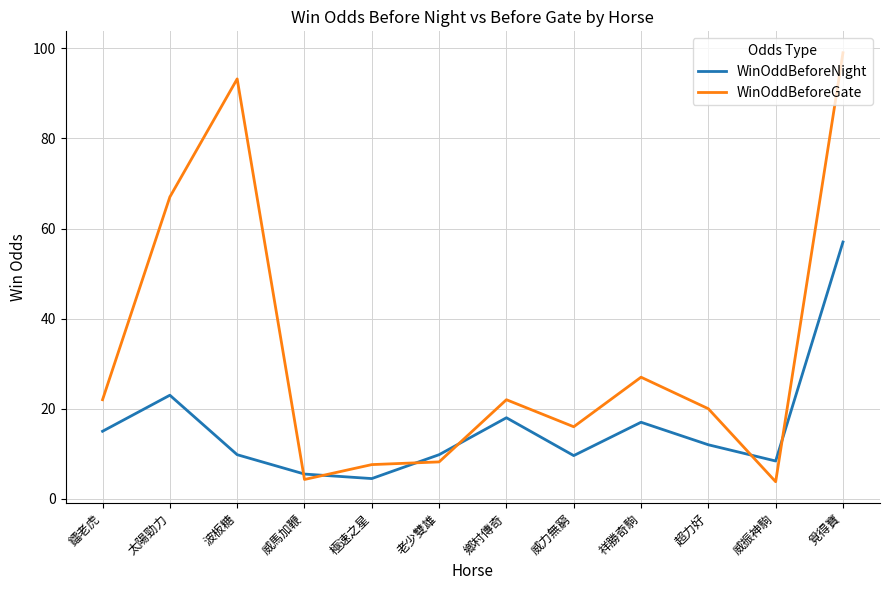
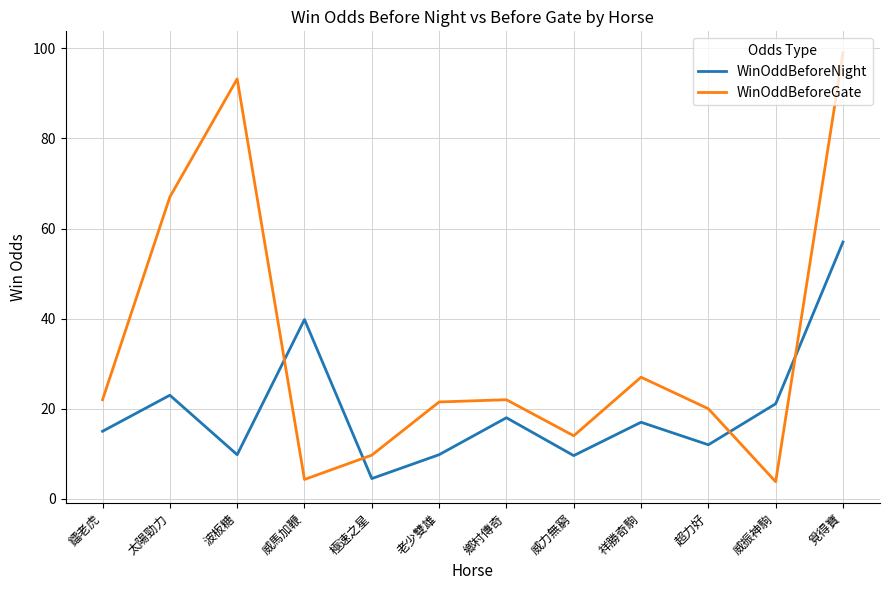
  {
    "WinOddBeforeNight": {
      "鐳老虎": 15,
      "太陽勁力": 23,
      "波板糖": 10,
-     "威馬加鞭": 6,
+     "威馬加鞭": 40,
      "極速之星": 5,
      "老少雙雄": 10,
      "鄉村傳奇": 18,
      "威力無窮": 10,
      "祥勝奇駒": 17,
      "超力好": 12,
-     "威振神駒": 8,
+     "威振神駒": 21,
      "覓得寶": 57
    },
    "WinOddBeforeGate": {
      "鐳老虎": 22,
      "太陽勁力": 67,
      "波板糖": 93,
      "威馬加鞭": 4,
-     "極速之星": 8,
-     "老少雙雄": 8,
+     "極速之星": 10,
+     "老少雙雄": 22,
      "鄉村傳奇": 22,
-     "威力無窮": 16,
+     "威力無窮": 14,
      "祥勝奇駒": 27,
      "超力好": 20,
      "威振神駒": 4
    }
  }
